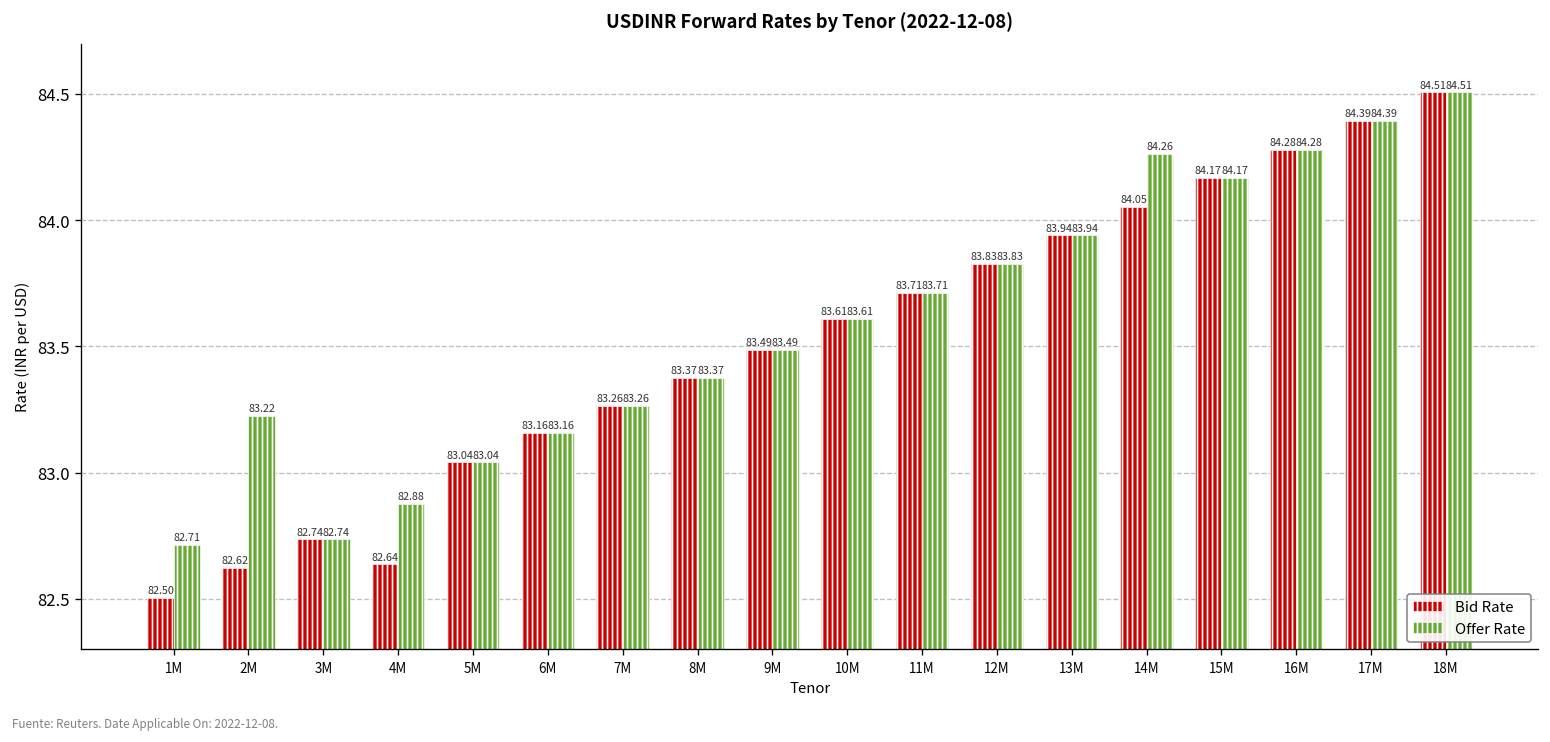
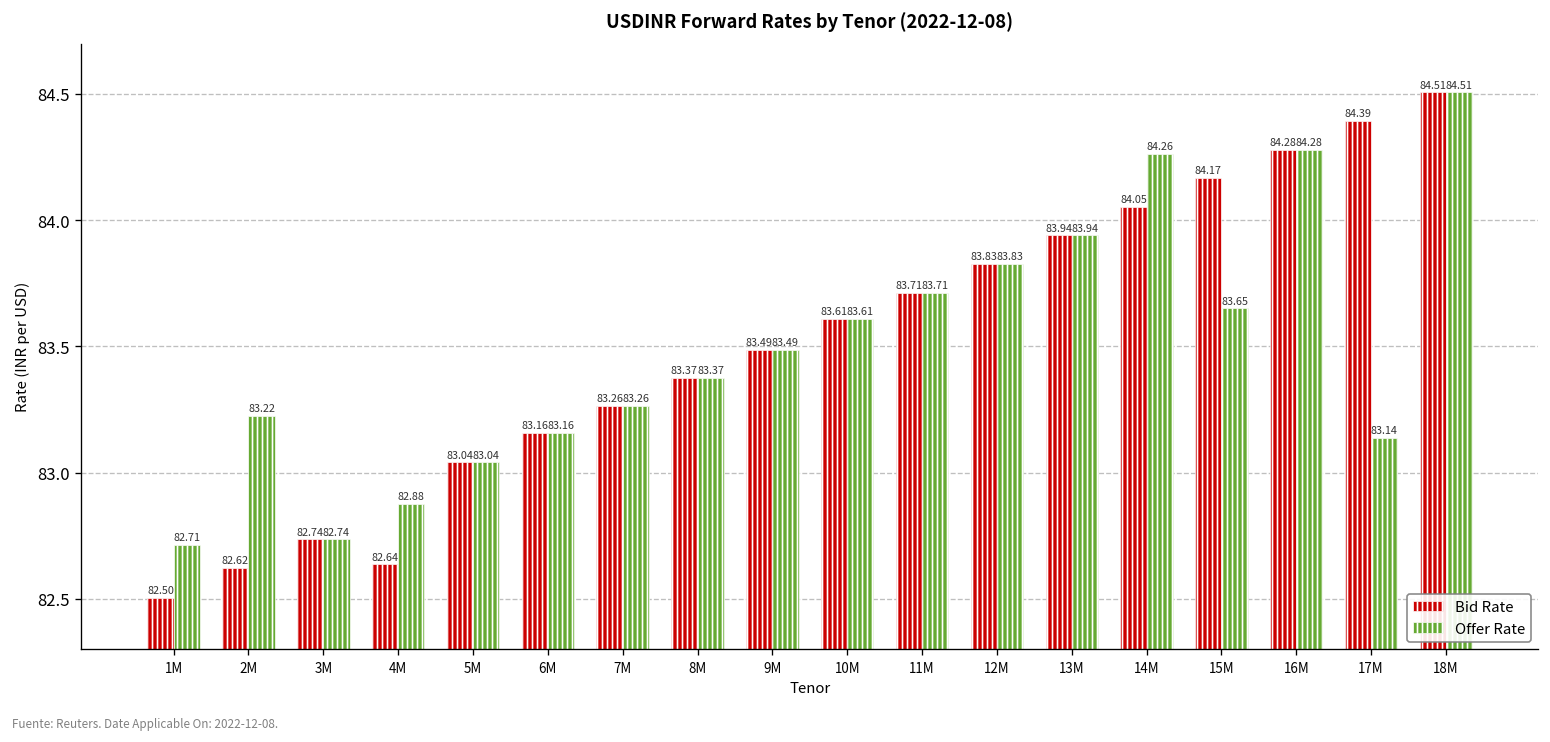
  {
    "Bid Rate": {
      "1M": 82.50,
      "2M": 82.62,
      "3M": 82.74,
      "4M": 82.64,
      "5M": 83.04,
      "6M": 83.16,
      "7M": 83.26,
      "8M": 83.37,
      "9M": 83.49,
      "10M": 83.61,
      "11M": 83.71,
      "12M": 83.83,
      "13M": 83.94,
      "14M": 84.05,
      "15M": 84.17,
      "16M": 84.28,
      "17M": 84.39,
      "18M": 84.51
    },
    "Offer Rate": {
      "1M": 82.71,
      "2M": 83.22,
      "3M": 82.74,
      "4M": 82.88,
      "5M": 83.04,
      "6M": 83.16,
      "7M": 83.26,
      "8M": 83.37,
      "9M": 83.49,
      "10M": 83.61,
      "11M": 83.71,
      "12M": 83.83,
      "13M": 83.94,
      "14M": 84.26,
-     "15M": 84.17,
+     "15M": 83.65,
      "16M": 84.28,
-     "17M": 84.39,
+     "17M": 83.14,
      "18M": 84.51
    }
  }
